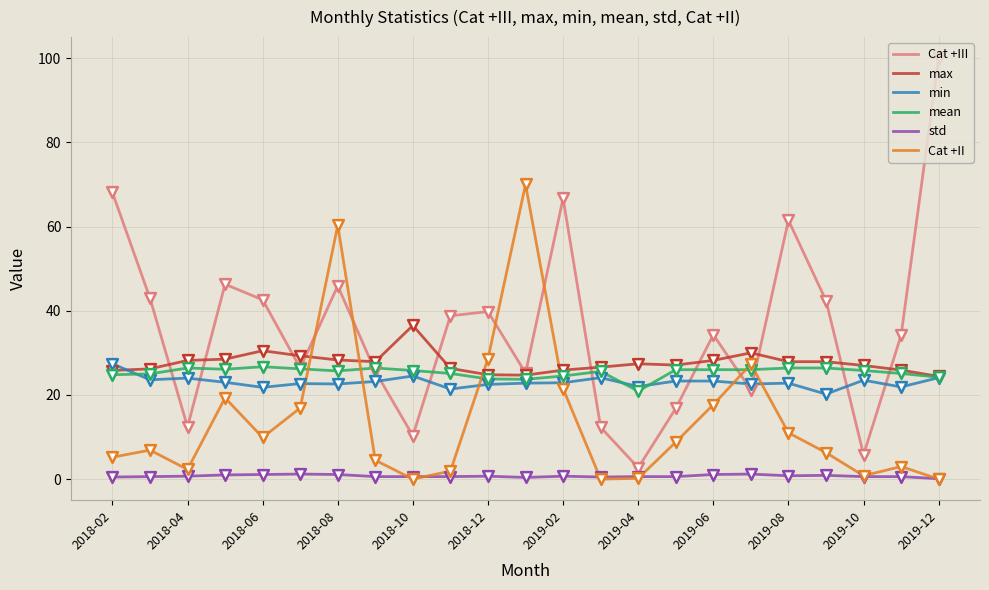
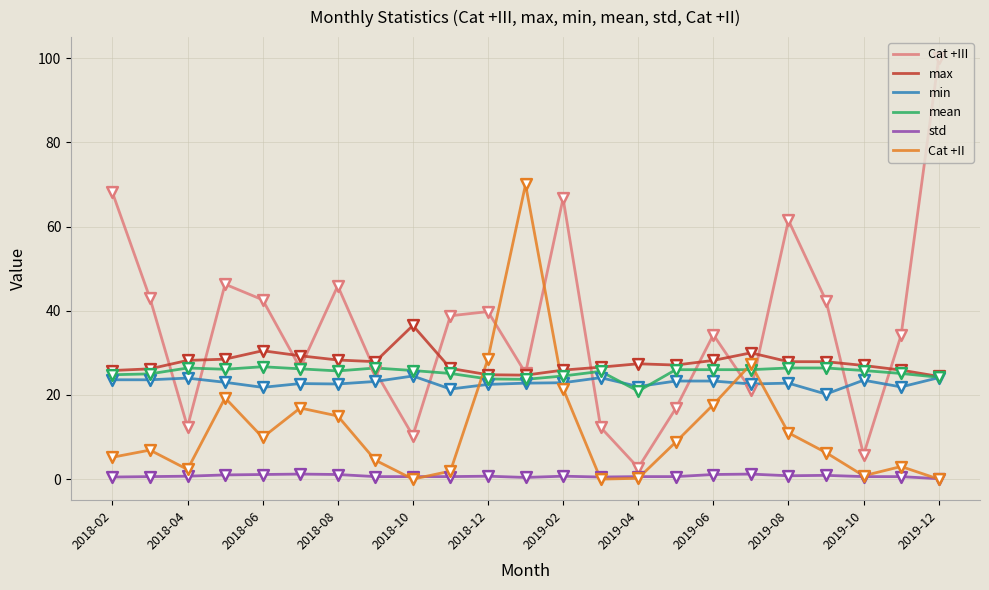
  {
    "Cat +III": {
      "2018-02": 68,
      "2018-04": 12,
      "2018-06": 43,
      "2018-08": 46,
      "2018-10": 10,
      "2018-12": 40,
      "2019-02": 67,
      "2019-04": 3,
      "2019-06": 34,
      "2019-08": 62,
      "2019-10": 6
    },
    "max": {
      "2018-02": 26,
      "2018-04": 28,
      "2018-06": 31,
      "2018-08": 28,
      "2018-10": 37,
      "2018-12": 25,
      "2019-02": 26,
      "2019-04": 27,
      "2019-06": 28,
      "2019-08": 28,
      "2019-10": 27
    },
    "min": {
-     "2018-02": 27,
+     "2018-02": 24,
      "2018-04": 24,
      "2018-06": 22,
      "2018-08": 23,
      "2018-10": 25,
      "2018-12": 23,
      "2019-02": 23,
      "2019-04": 22,
      "2019-06": 23,
      "2019-08": 23,
      "2019-10": 24
    },
    "mean": {
      "2018-02": 25,
      "2018-04": 26,
      "2018-06": 27,
      "2018-08": 26,
      "2018-10": 26,
      "2018-12": 24,
      "2019-02": 25,
      "2019-04": 21,
      "2019-06": 26,
      "2019-08": 26,
      "2019-10": 26
    },
    "std": {
      "2018-02": 1,
      "2018-04": 1,
      "2018-06": 1,
      "2018-08": 1,
      "2018-12": 1,
      "2019-02": 1,
      "2019-06": 1,
      "2019-08": 1
    },
    "Cat +II": {
      "2018-02": 5,
      "2018-04": 2,
      "2018-06": 10,
-     "2018-08": 60,
+     "2018-08": 15,
      "2018-12": 29,
      "2019-02": 22,
      "2019-06": 18,
      "2019-08": 11
    }
  }
